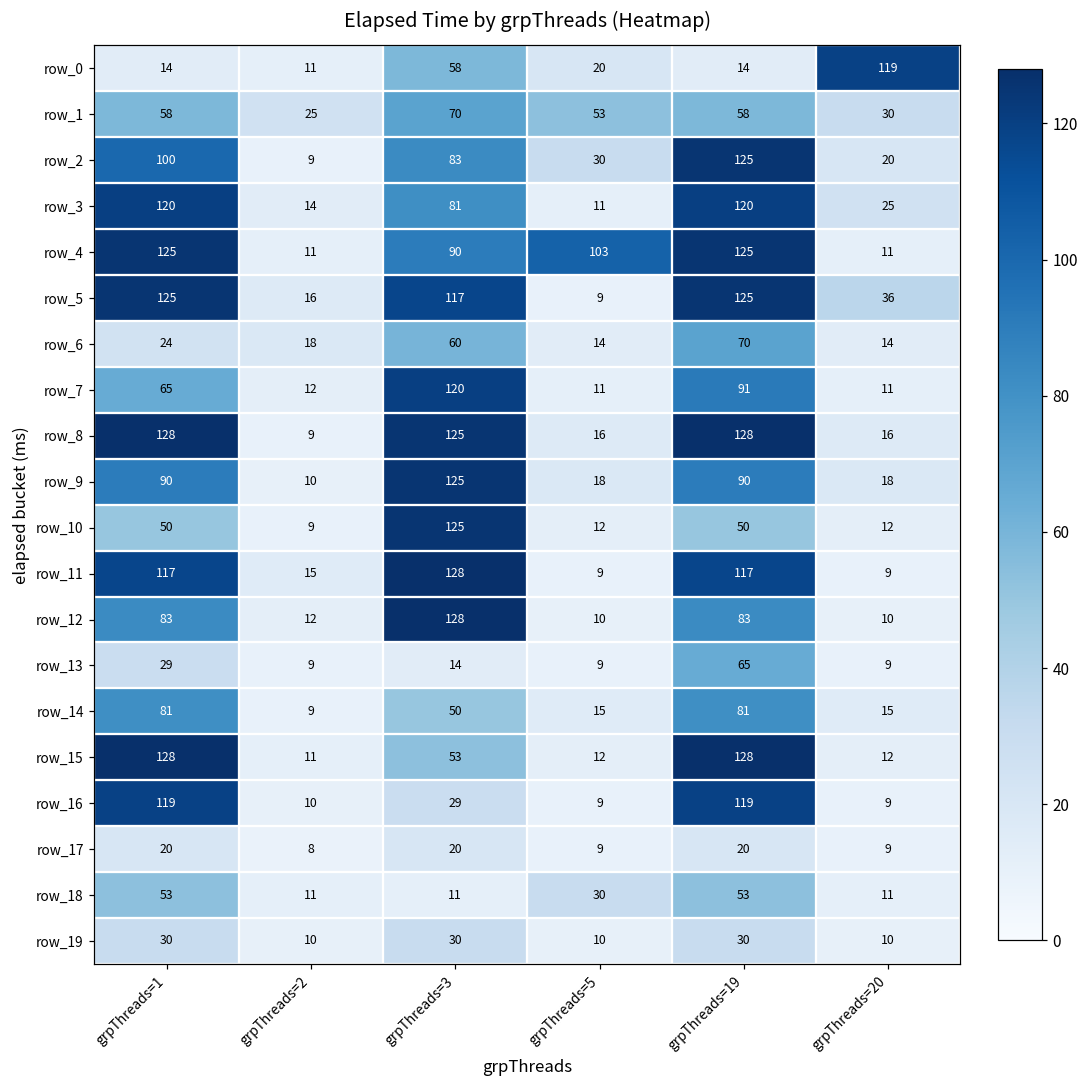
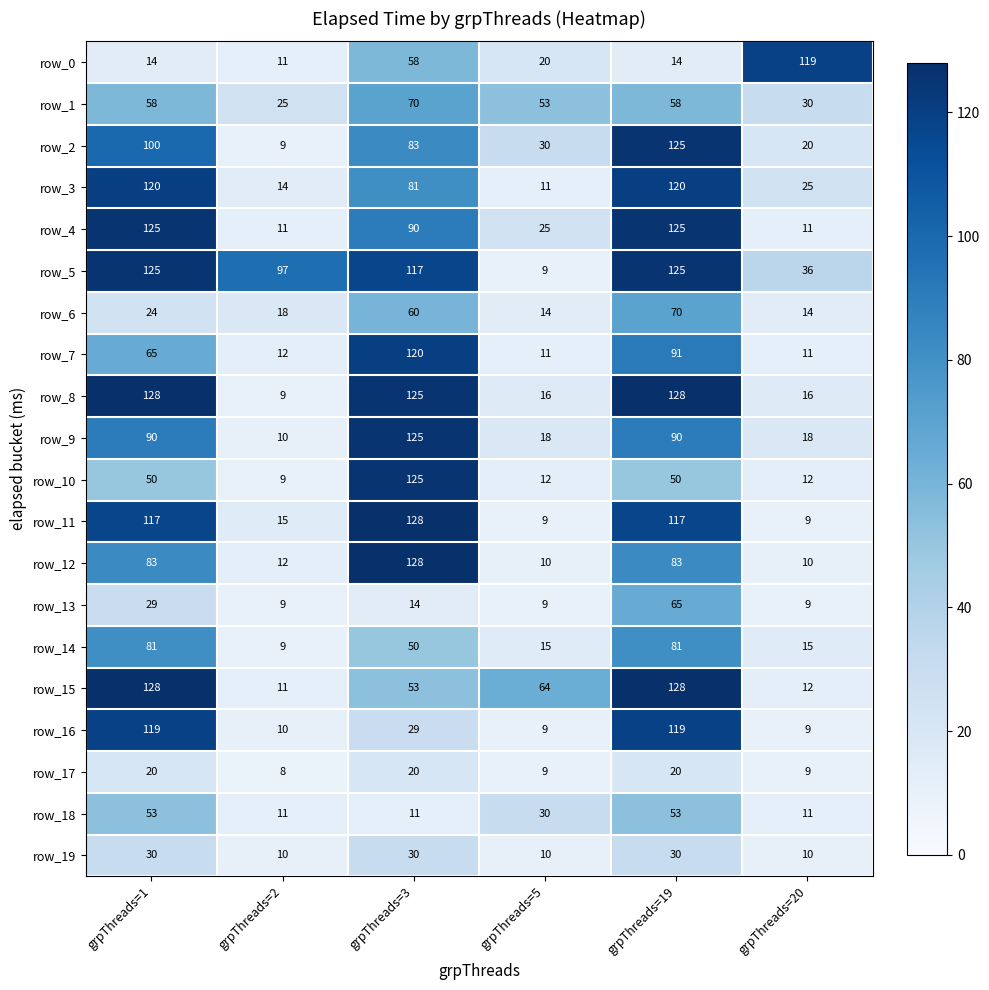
  {
    "row_0": {
      "grpThreads=1": 14,
      "grpThreads=2": 11,
      "grpThreads=3": 58,
      "grpThreads=5": 20,
      "grpThreads=19": 14,
      "grpThreads=20": 119
    },
    "row_1": {
      "grpThreads=1": 58,
      "grpThreads=2": 25,
      "grpThreads=3": 70,
      "grpThreads=5": 53,
      "grpThreads=19": 58,
      "grpThreads=20": 30
    },
    "row_2": {
      "grpThreads=1": 100,
      "grpThreads=2": 9,
      "grpThreads=3": 83,
      "grpThreads=5": 30,
      "grpThreads=19": 125,
      "grpThreads=20": 20
    },
    "row_3": {
      "grpThreads=1": 120,
      "grpThreads=2": 14,
      "grpThreads=3": 81,
      "grpThreads=5": 11,
      "grpThreads=19": 120,
      "grpThreads=20": 25
    },
    "row_4": {
      "grpThreads=1": 125,
      "grpThreads=2": 11,
      "grpThreads=3": 90,
-     "grpThreads=5": 103,
+     "grpThreads=5": 25,
      "grpThreads=19": 125,
      "grpThreads=20": 11
    },
    "row_5": {
      "grpThreads=1": 125,
-     "grpThreads=2": 16,
+     "grpThreads=2": 97,
      "grpThreads=3": 117,
      "grpThreads=5": 9,
      "grpThreads=19": 125,
      "grpThreads=20": 36
    },
    "row_6": {
      "grpThreads=1": 24,
      "grpThreads=2": 18,
      "grpThreads=3": 60,
      "grpThreads=5": 14,
      "grpThreads=19": 70,
      "grpThreads=20": 14
    },
    "row_7": {
      "grpThreads=1": 65,
      "grpThreads=2": 12,
      "grpThreads=3": 120,
      "grpThreads=5": 11,
      "grpThreads=19": 91,
      "grpThreads=20": 11
    },
    "row_8": {
      "grpThreads=1": 128,
      "grpThreads=2": 9,
      "grpThreads=3": 125,
      "grpThreads=5": 16,
      "grpThreads=19": 128,
      "grpThreads=20": 16
    },
    "row_9": {
      "grpThreads=1": 90,
      "grpThreads=2": 10,
      "grpThreads=3": 125,
      "grpThreads=5": 18,
      "grpThreads=19": 90,
      "grpThreads=20": 18
    },
    "row_10": {
      "grpThreads=1": 50,
      "grpThreads=2": 9,
      "grpThreads=3": 125,
      "grpThreads=5": 12,
      "grpThreads=19": 50,
      "grpThreads=20": 12
    },
    "row_11": {
      "grpThreads=1": 117,
      "grpThreads=2": 15,
      "grpThreads=3": 128,
      "grpThreads=5": 9,
      "grpThreads=19": 117,
      "grpThreads=20": 9
    },
    "row_12": {
      "grpThreads=1": 83,
      "grpThreads=2": 12,
      "grpThreads=3": 128,
      "grpThreads=5": 10,
      "grpThreads=19": 83,
      "grpThreads=20": 10
    },
    "row_13": {
      "grpThreads=1": 29,
      "grpThreads=2": 9,
      "grpThreads=3": 14,
      "grpThreads=5": 9,
      "grpThreads=19": 65,
      "grpThreads=20": 9
    },
    "row_14": {
      "grpThreads=1": 81,
      "grpThreads=2": 9,
      "grpThreads=3": 50,
      "grpThreads=5": 15,
      "grpThreads=19": 81,
      "grpThreads=20": 15
    },
    "row_15": {
      "grpThreads=1": 128,
      "grpThreads=2": 11,
      "grpThreads=3": 53,
-     "grpThreads=5": 12,
+     "grpThreads=5": 64,
      "grpThreads=19": 128,
      "grpThreads=20": 12
    },
    "row_16": {
      "grpThreads=1": 119,
      "grpThreads=2": 10,
      "grpThreads=3": 29,
      "grpThreads=5": 9,
      "grpThreads=19": 119,
      "grpThreads=20": 9
    },
    "row_17": {
      "grpThreads=1": 20,
      "grpThreads=2": 8,
      "grpThreads=3": 20,
      "grpThreads=5": 9,
      "grpThreads=19": 20,
      "grpThreads=20": 9
    },
    "row_18": {
      "grpThreads=1": 53,
      "grpThreads=2": 11,
      "grpThreads=3": 11,
      "grpThreads=5": 30,
      "grpThreads=19": 53,
      "grpThreads=20": 11
    },
    "row_19": {
      "grpThreads=1": 30,
      "grpThreads=2": 10,
      "grpThreads=3": 30,
      "grpThreads=5": 10,
      "grpThreads=19": 30,
      "grpThreads=20": 10
    }
  }
